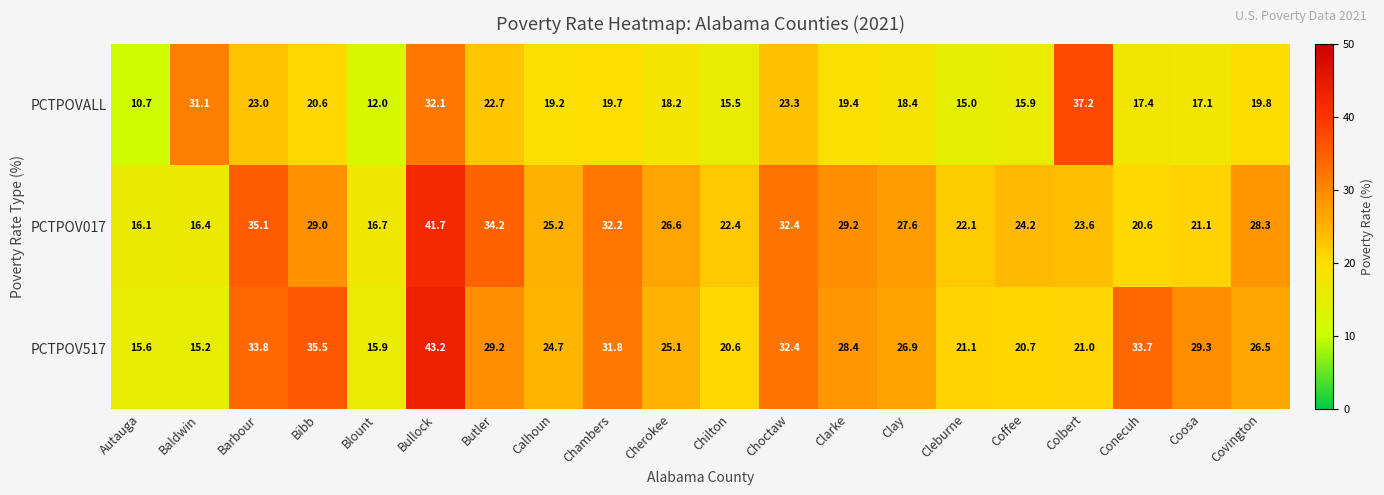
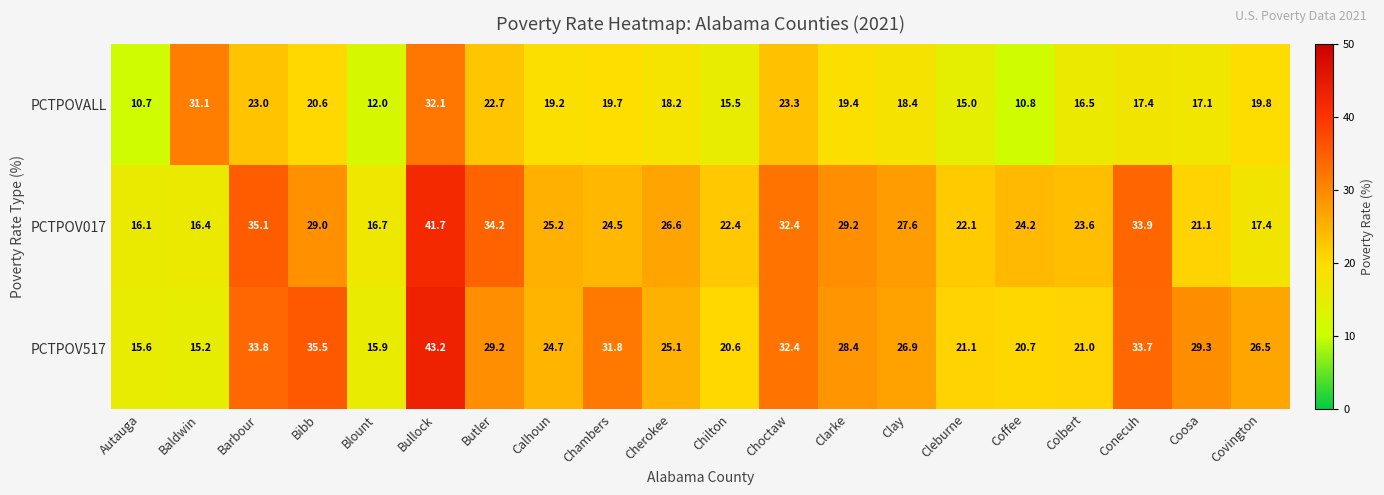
  {
    "PCTPOVALL": {
      "Autauga": 10.7,
      "Baldwin": 31.1,
      "Barbour": 23.0,
      "Bibb": 20.6,
      "Blount": 12.0,
      "Bullock": 32.1,
      "Butler": 22.7,
      "Calhoun": 19.2,
      "Chambers": 19.7,
      "Cherokee": 18.2,
      "Chilton": 15.5,
      "Choctaw": 23.3,
      "Clarke": 19.4,
      "Clay": 18.4,
      "Cleburne": 15.0,
-     "Coffee": 15.9,
-     "Colbert": 37.2,
+     "Coffee": 10.8,
+     "Colbert": 16.5,
      "Conecuh": 17.4,
      "Coosa": 17.1,
      "Covington": 19.8
    },
    "PCTPOV017": {
      "Autauga": 16.1,
      "Baldwin": 16.4,
      "Barbour": 35.1,
      "Bibb": 29.0,
      "Blount": 16.7,
      "Bullock": 41.7,
      "Butler": 34.2,
      "Calhoun": 25.2,
-     "Chambers": 32.2,
+     "Chambers": 24.5,
      "Cherokee": 26.6,
      "Chilton": 22.4,
      "Choctaw": 32.4,
      "Clarke": 29.2,
      "Clay": 27.6,
      "Cleburne": 22.1,
      "Coffee": 24.2,
      "Colbert": 23.6,
-     "Conecuh": 20.6,
+     "Conecuh": 33.9,
      "Coosa": 21.1,
-     "Covington": 28.3
+     "Covington": 17.4
    },
    "PCTPOV517": {
      "Autauga": 15.6,
      "Baldwin": 15.2,
      "Barbour": 33.8,
      "Bibb": 35.5,
      "Blount": 15.9,
      "Bullock": 43.2,
      "Butler": 29.2,
      "Calhoun": 24.7,
      "Chambers": 31.8,
      "Cherokee": 25.1,
      "Chilton": 20.6,
      "Choctaw": 32.4,
      "Clarke": 28.4,
      "Clay": 26.9,
      "Cleburne": 21.1,
      "Coffee": 20.7,
      "Colbert": 21.0,
      "Conecuh": 33.7,
      "Coosa": 29.3,
      "Covington": 26.5
    }
  }
